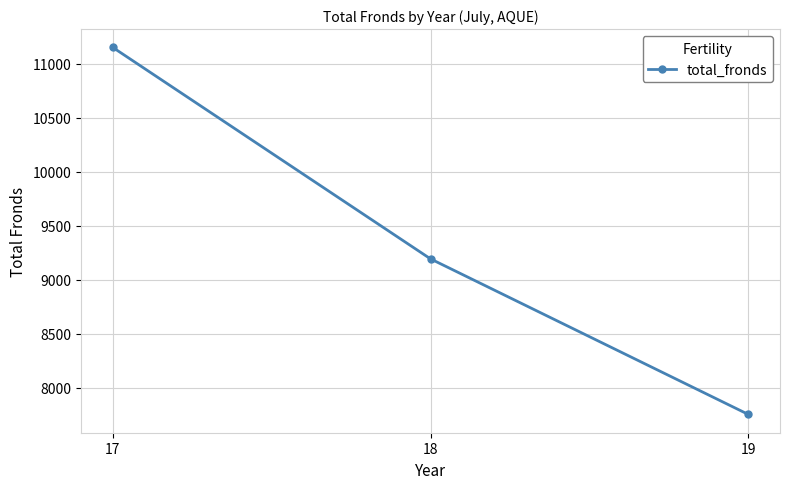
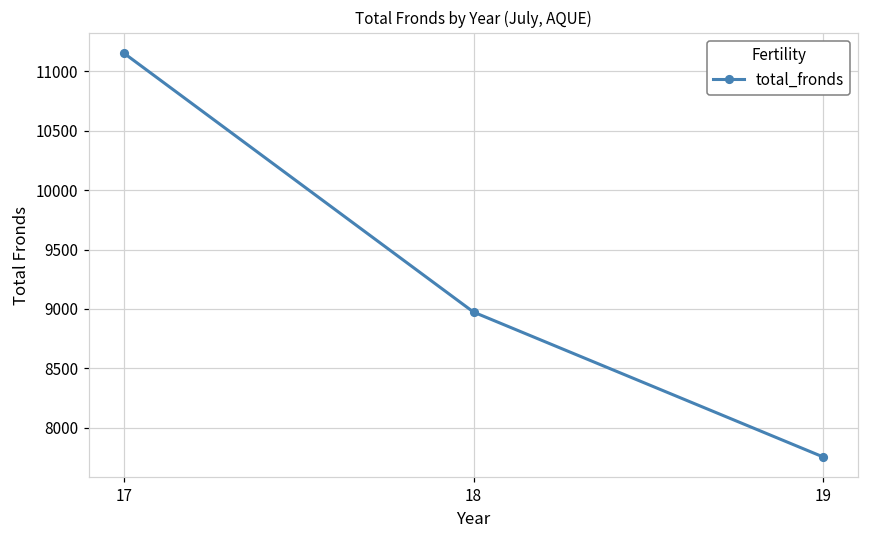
  {
    "17": 11150,
-   "18": 9190,
+   "18": 8970,
    "19": 7750
  }
